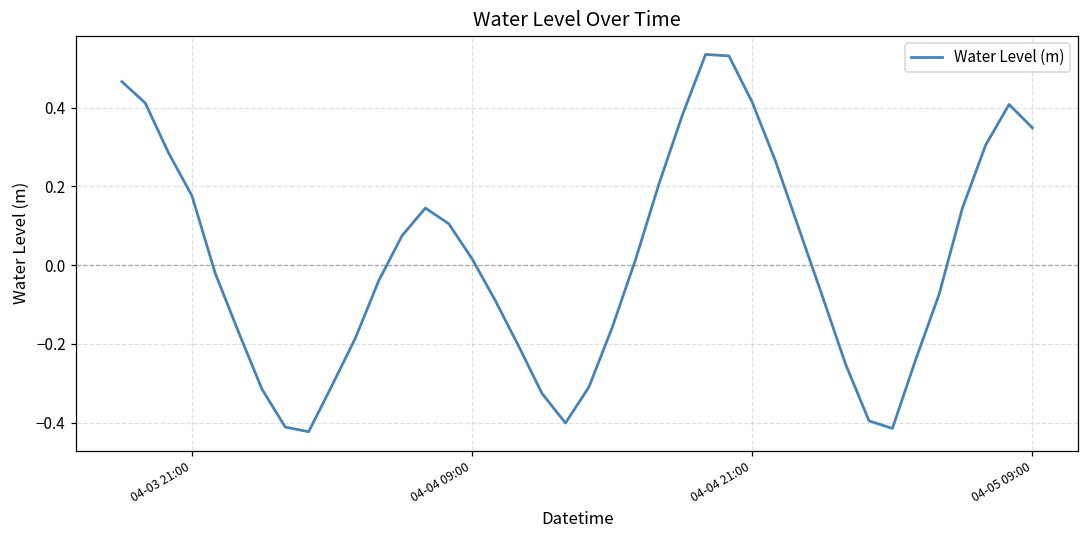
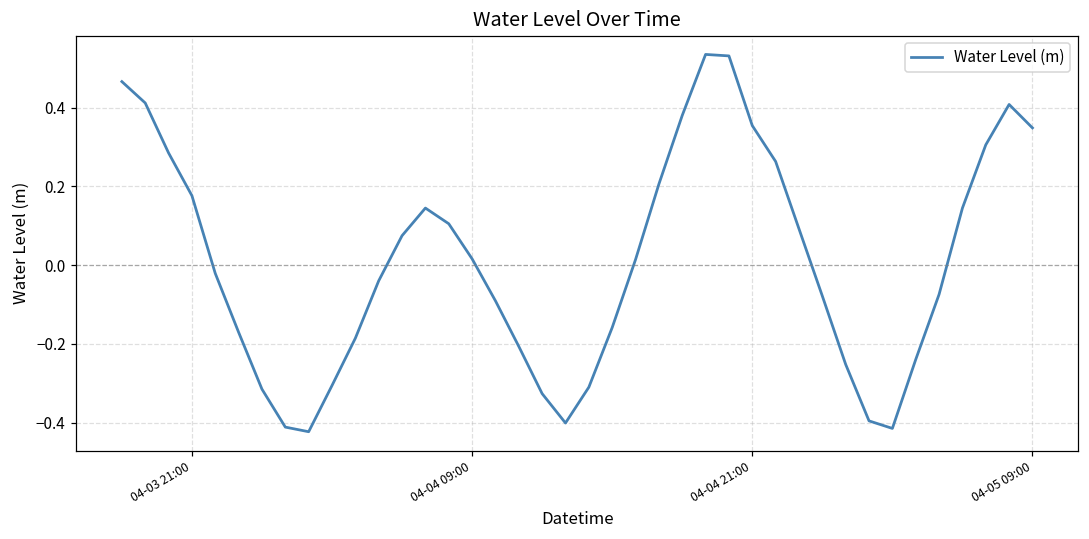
  {
    "04-03 21:00": 0.18,
    "04-04 09:00": 0.02,
-   "04-04 21:00": 0.41,
+   "04-04 21:00": 0.35,
    "04-05 09:00": 0.35
  }
